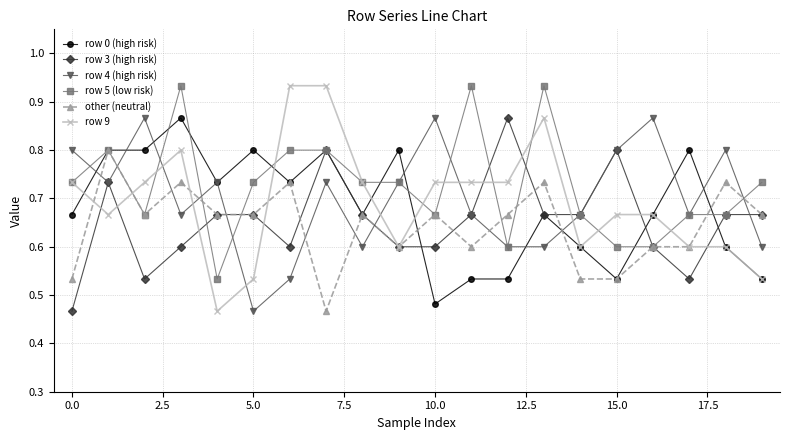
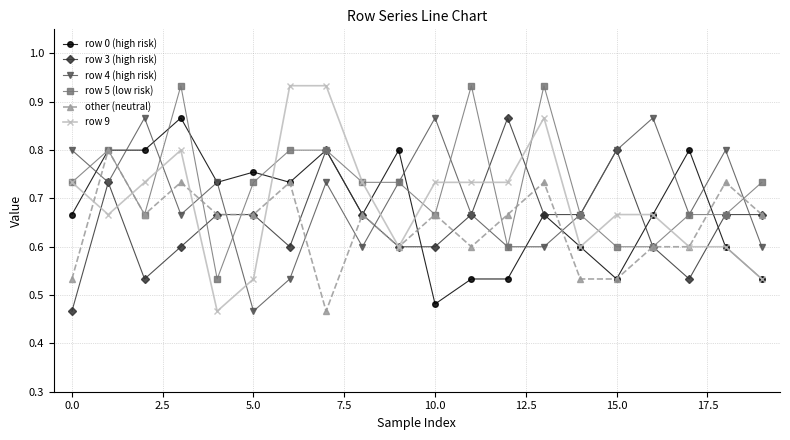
  {
    "row 0 (high risk)": {
      "0.0": 0.67,
-     "5.0": 0.80,
+     "5.0": 0.75,
      "10.0": 0.48
    }
  }
